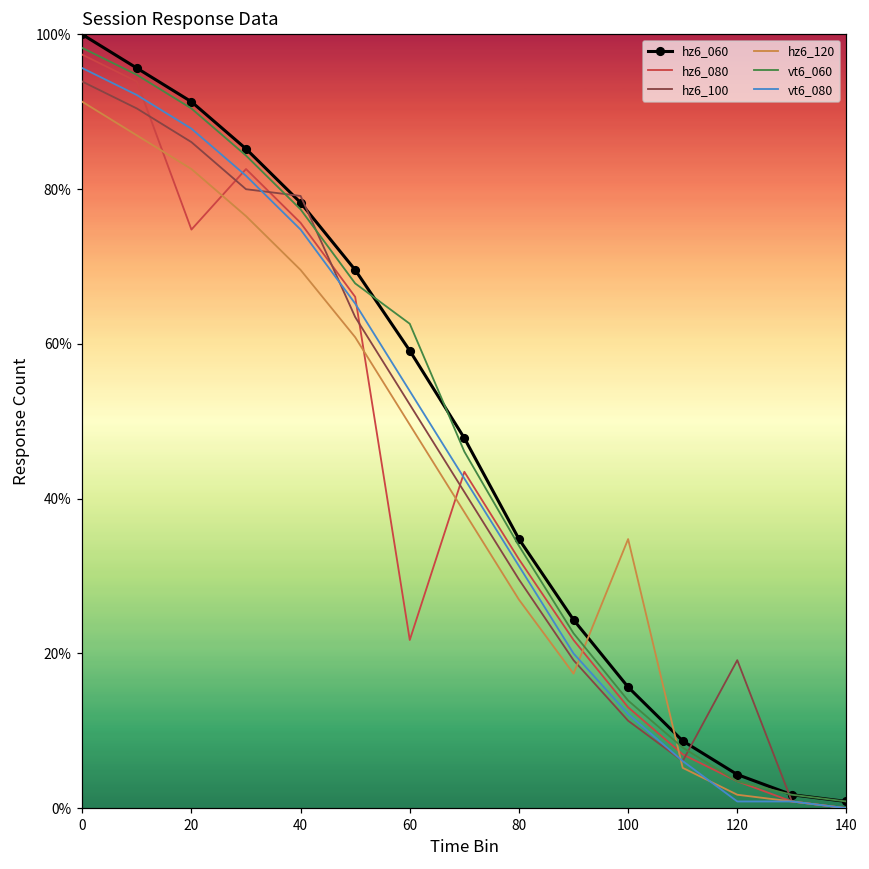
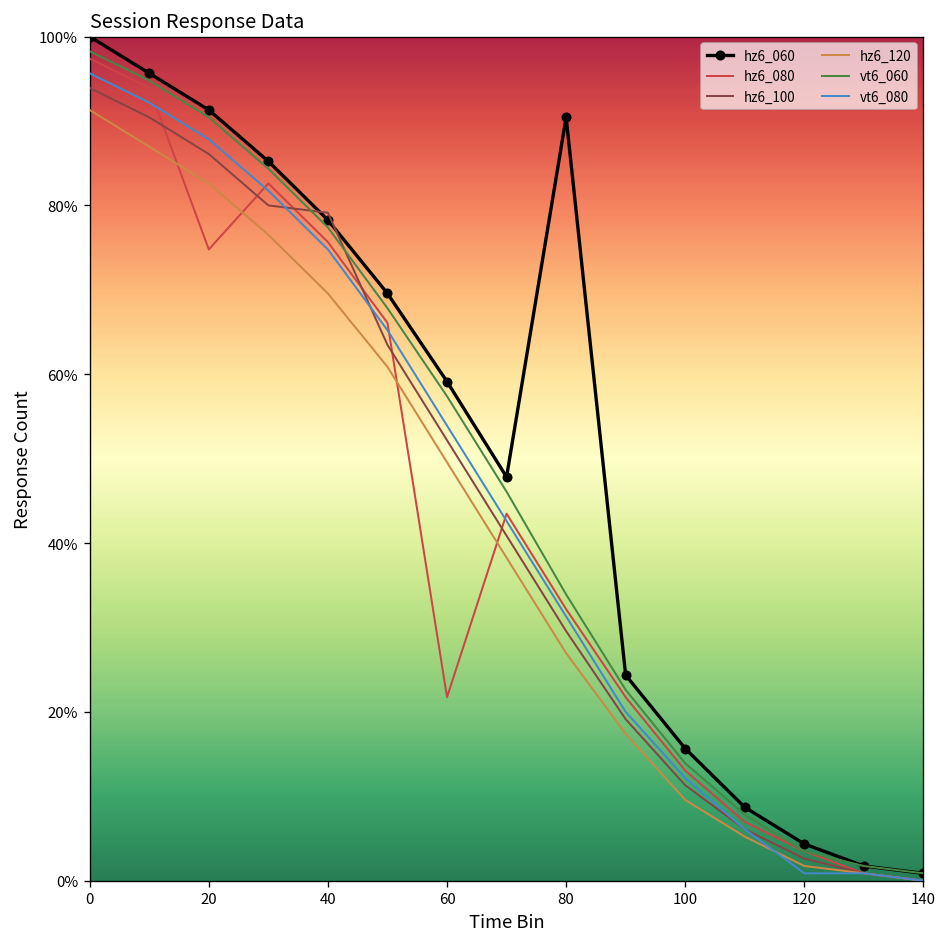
  {
    "hz6_060": {
      "0": "100%",
      "20": "91%",
      "40": "78%",
      "60": "59%",
-     "80": "35%",
+     "80": "90%",
      "100": "16%",
      "120": "4%"
    },
    "hz6_080": {
      "0": "97%",
      "20": "75%",
      "40": "76%",
      "60": "22%",
      "80": "32%",
      "100": "13%"
    },
    "hz6_100": {
      "0": "94%",
      "20": "86%",
      "40": "79%",
      "60": "52%",
      "80": "30%",
      "100": "11%",
-     "120": "19%"
+     "120": "3%"
    },
    "hz6_120": {
      "0": "91%",
      "20": "83%",
      "40": "70%",
      "60": "50%",
      "80": "27%",
-     "100": "35%",
+     "100": "10%",
      "120": "2%"
    },
    "vt6_060": {
      "0": "98%",
      "20": "90%",
      "40": "77%",
-     "60": "63%",
+     "60": "57%",
      "80": "34%",
      "100": "14%"
    },
    "vt6_080": {
      "0": "96%",
      "20": "88%",
      "40": "75%",
      "60": "54%",
      "80": "31%",
      "100": "12%",
      "120": "1%"
    }
  }
